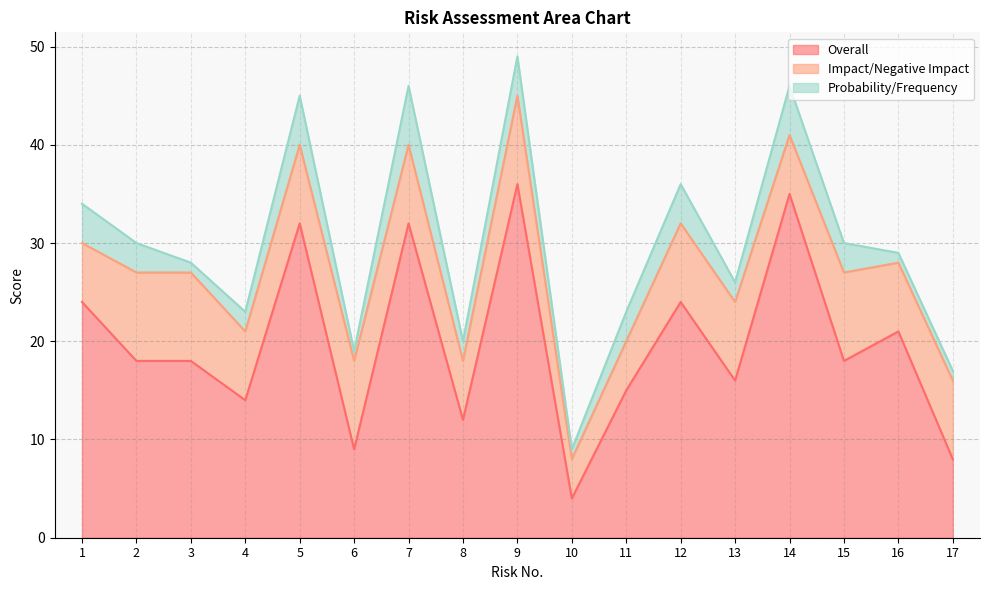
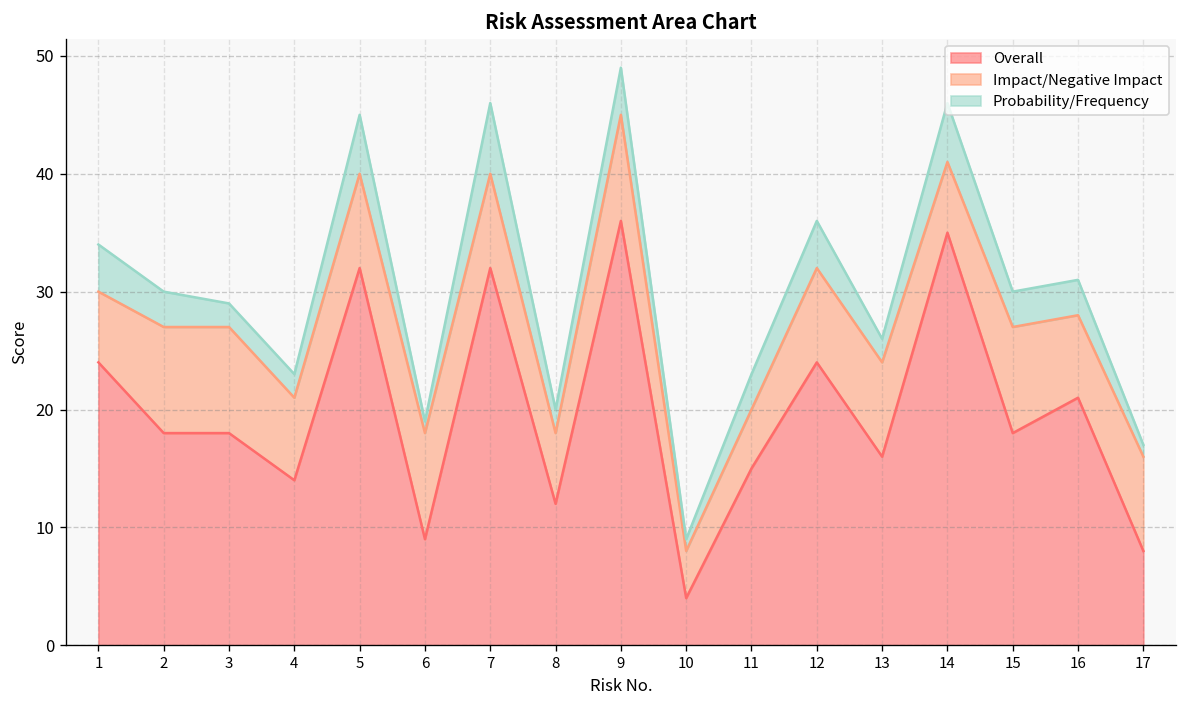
  {
    "Probability/Frequency": {
      "1": 4,
      "2": 3,
-     "3": 1,
+     "3": 2,
      "4": 2,
      "5": 5,
      "6": 1,
      "7": 6,
      "8": 2,
      "9": 4,
      "10": 1,
      "11": 3,
      "12": 4,
      "13": 2,
      "15": 3,
-     "16": 1,
+     "16": 3,
      "17": 1
    }
  }
